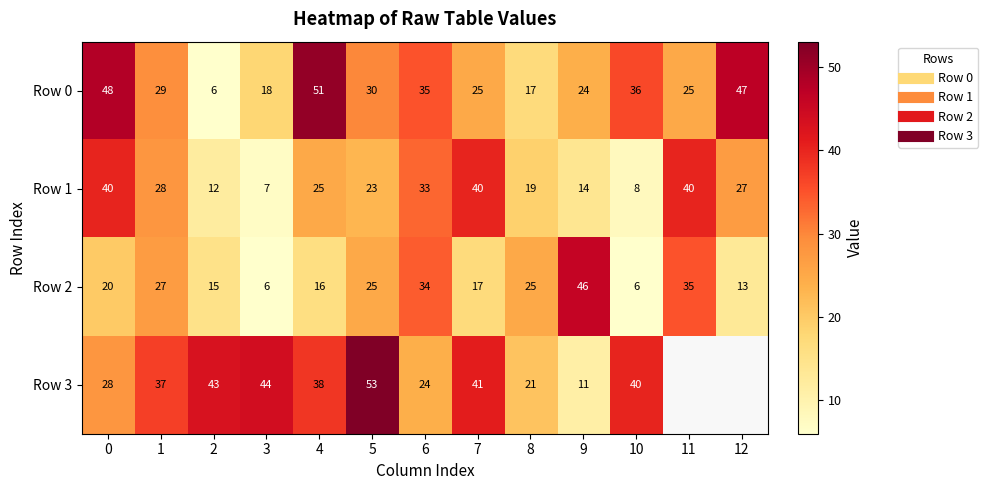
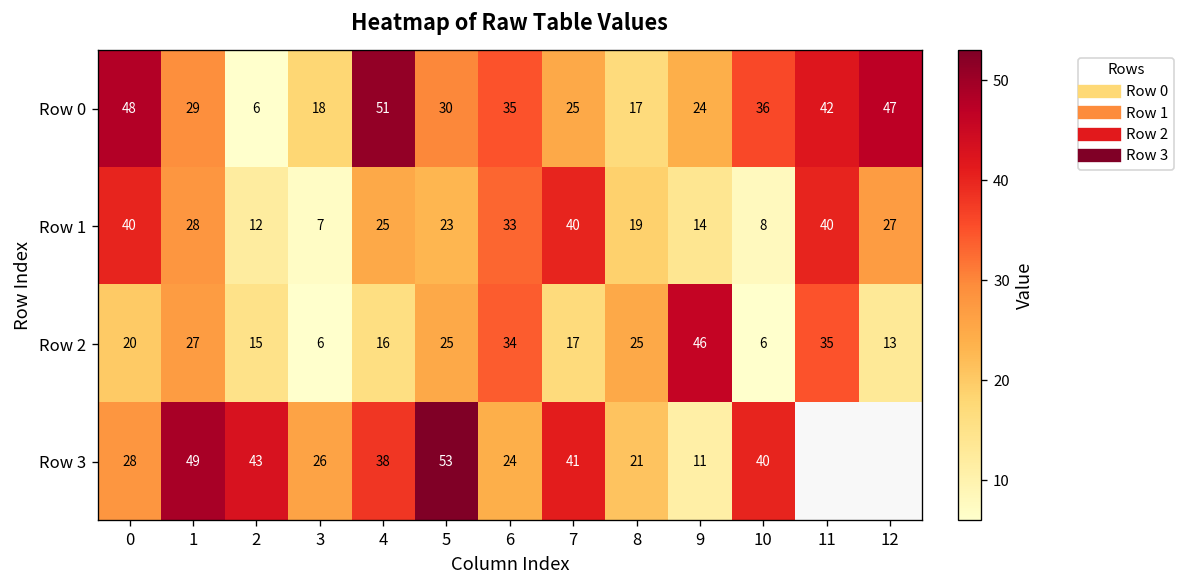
  {
    "Row 0": {
      "0": 48,
      "1": 29,
      "2": 6,
      "3": 18,
      "4": 51,
      "5": 30,
      "6": 35,
      "7": 25,
      "8": 17,
      "9": 24,
      "10": 36,
-     "11": 25,
+     "11": 42,
      "12": 47
    },
    "Row 1": {
      "0": 40,
      "1": 28,
      "2": 12,
      "3": 7,
      "4": 25,
      "5": 23,
      "6": 33,
      "7": 40,
      "8": 19,
      "9": 14,
      "10": 8,
      "11": 40,
      "12": 27
    },
    "Row 2": {
      "0": 20,
      "1": 27,
      "2": 15,
      "3": 6,
      "4": 16,
      "5": 25,
      "6": 34,
      "7": 17,
      "8": 25,
      "9": 46,
      "10": 6,
      "11": 35,
      "12": 13
    },
    "Row 3": {
      "0": 28,
-     "1": 37,
+     "1": 49,
      "2": 43,
-     "3": 44,
+     "3": 26,
      "4": 38,
      "5": 53,
      "6": 24,
      "7": 41,
      "8": 21,
      "9": 11,
      "10": 40
    }
  }
